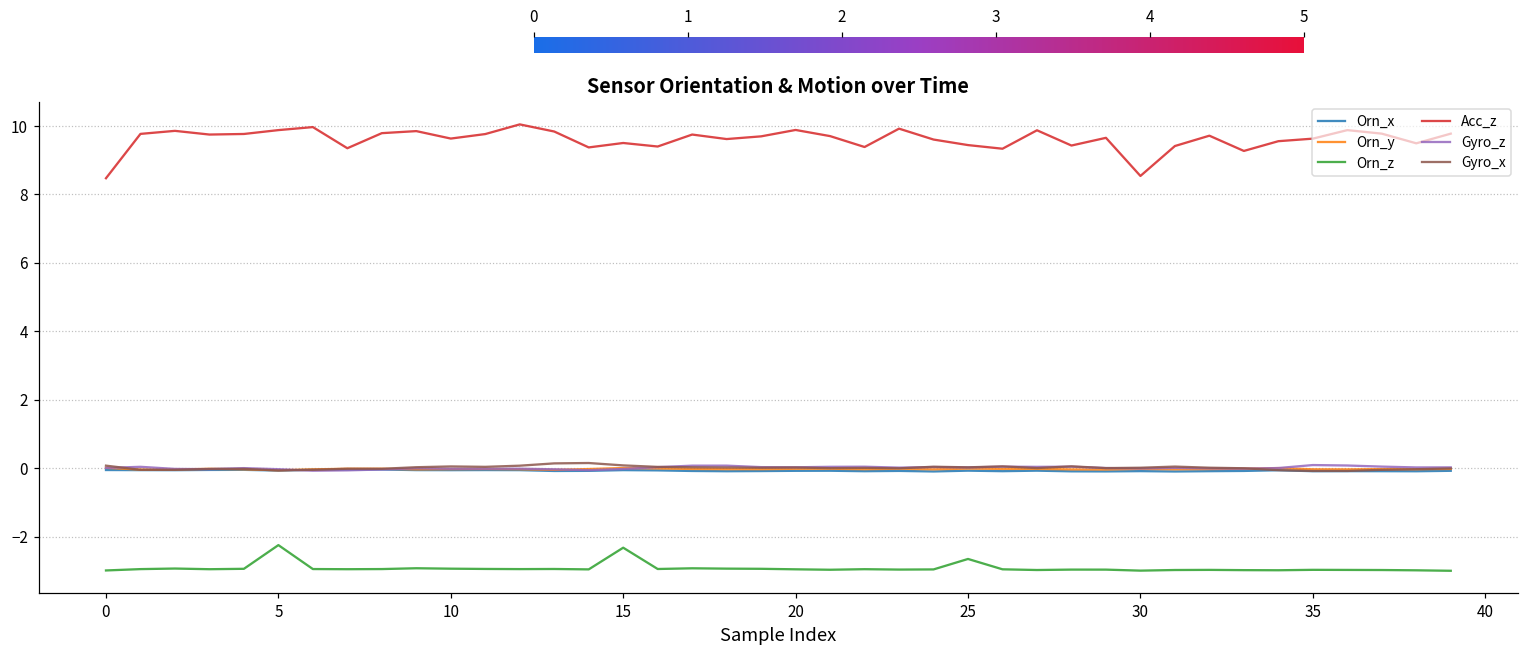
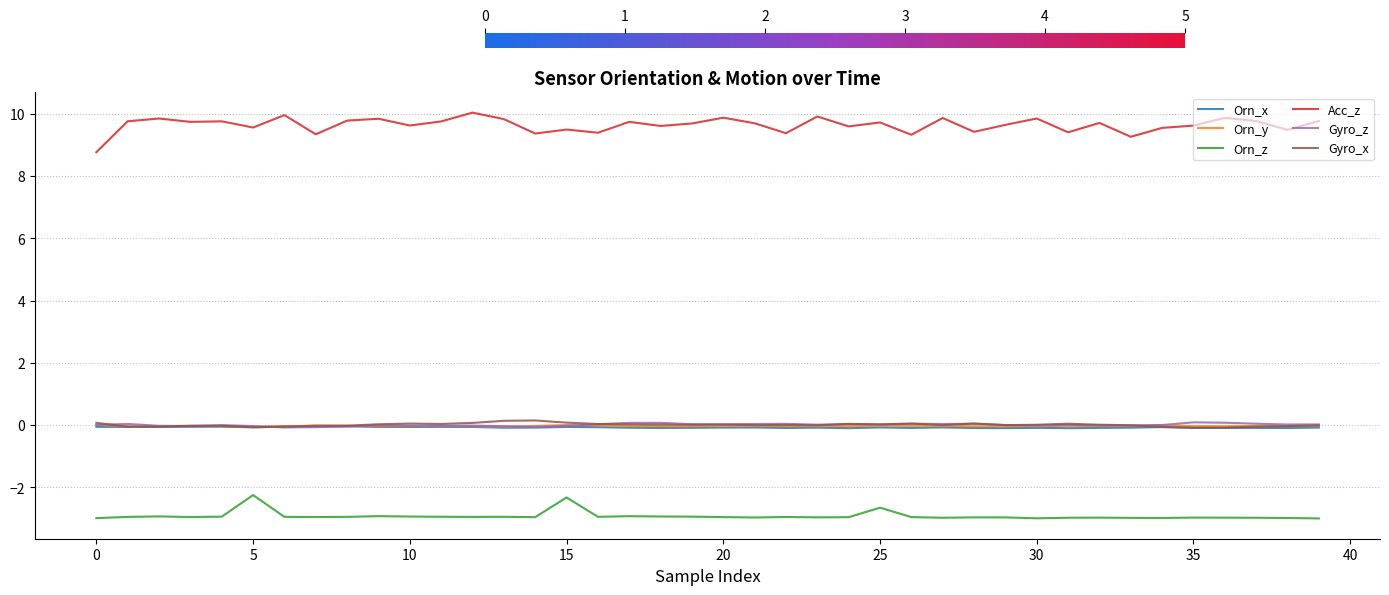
  {
    "Orn_z": {
      "0": -3.0,
      "5": -2.3,
      "10": -2.9,
      "15": -2.3,
      "20": -3.0,
      "25": -2.7,
      "30": -3.0,
      "35": -3.0
    },
    "Acc_z": {
-     "0": 8.5,
-     "5": 9.9,
+     "0": 8.8,
+     "5": 9.6,
      "10": 9.6,
      "15": 9.5,
      "20": 9.9,
-     "25": 9.4,
-     "30": 8.5
+     "25": 9.7,
+     "30": 9.9
    },
    "Gyro_z": {
      "35": 0.1
    }
  }
